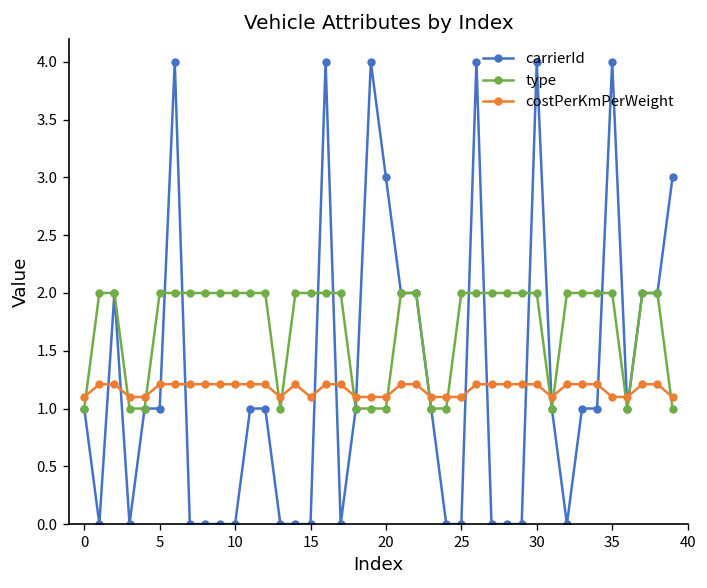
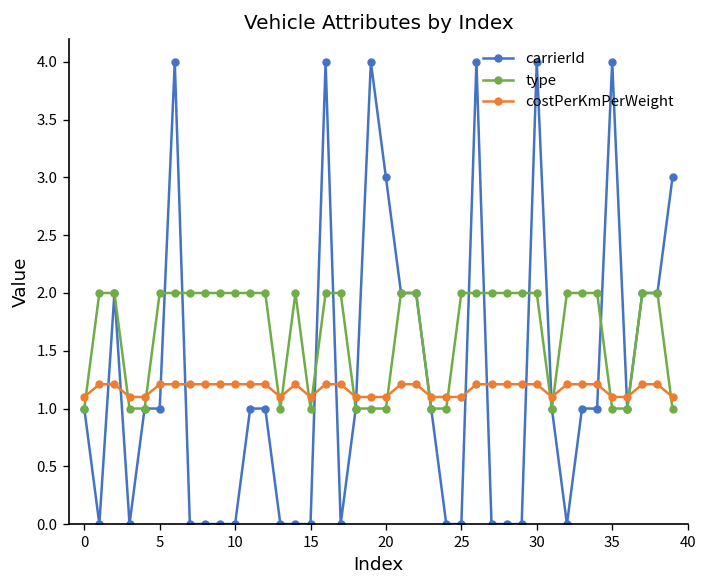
  {
    "carrierId": {
      "5": 1,
      "10": 0,
      "15": 0,
      "20": 3,
      "25": 0,
      "30": 4,
      "35": 4
    },
    "type": {
      "5": 2,
      "10": 2,
-     "15": 2,
+     "15": 1,
      "20": 1,
      "25": 2,
      "30": 2,
-     "35": 2
+     "35": 1
    },
    "costPerKmPerWeight": {
      "0": 1.1,
      "5": 1.2,
      "10": 1.2,
      "15": 1.1,
      "20": 1.1,
      "25": 1.1,
      "30": 1.2,
      "35": 1.1
    }
  }
